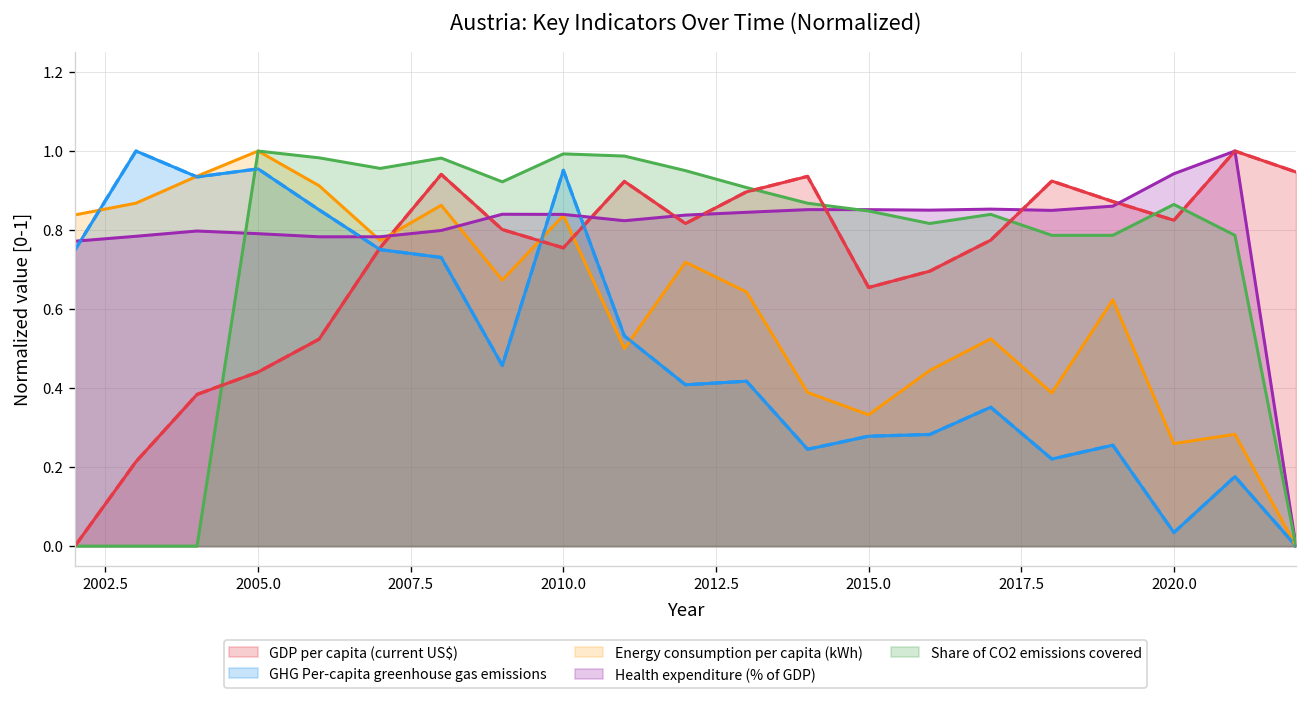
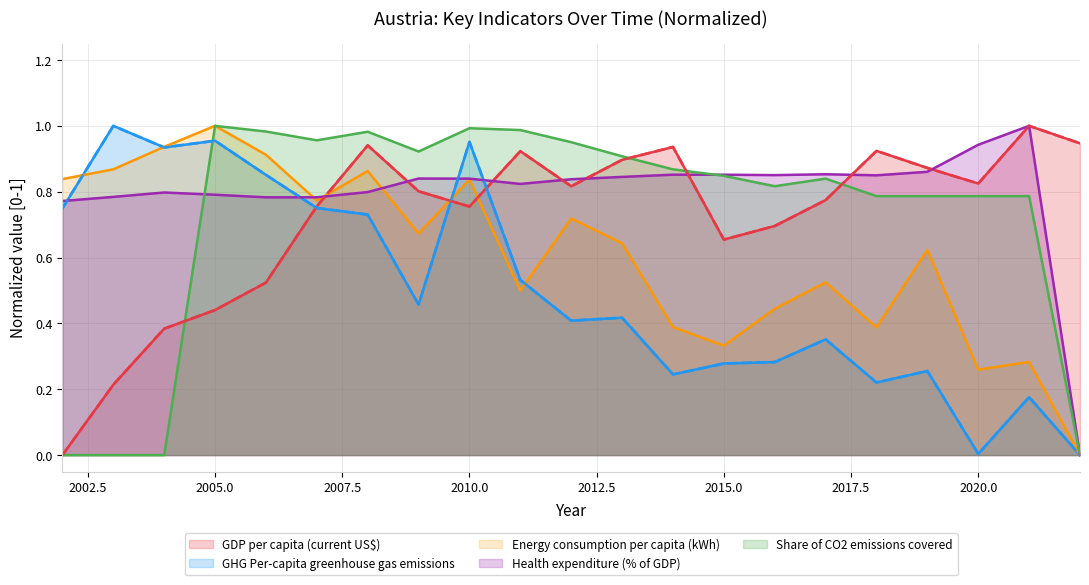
  {
    "GHG Per-capita greenhouse gas emissions": {
      "2005.0": 0.95,
      "2010.0": 0.95,
      "2015.0": 0.28,
-     "2020.0": 0.03
+     "2020.0": 0.00
    },
    "Share of CO2 emissions covered": {
      "2010.0": 0.99,
-     "2020.0": 0.86
+     "2020.0": 0.79
    }
  }
